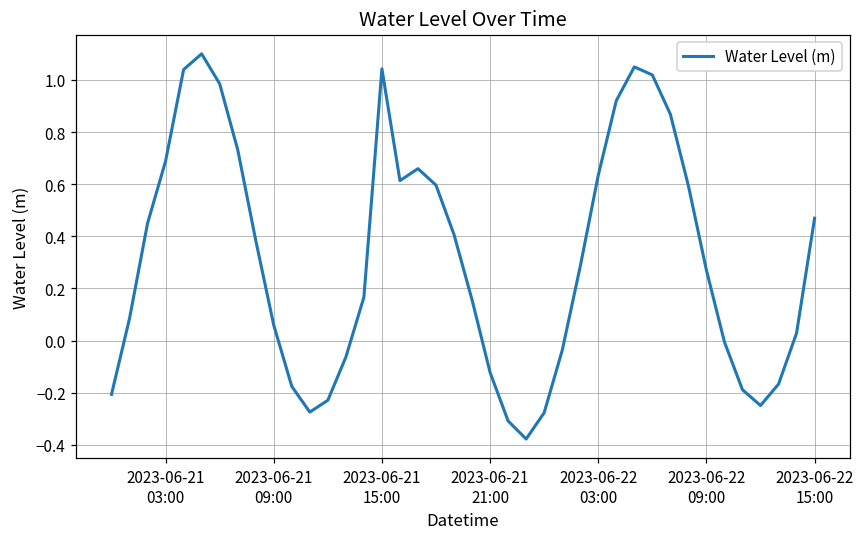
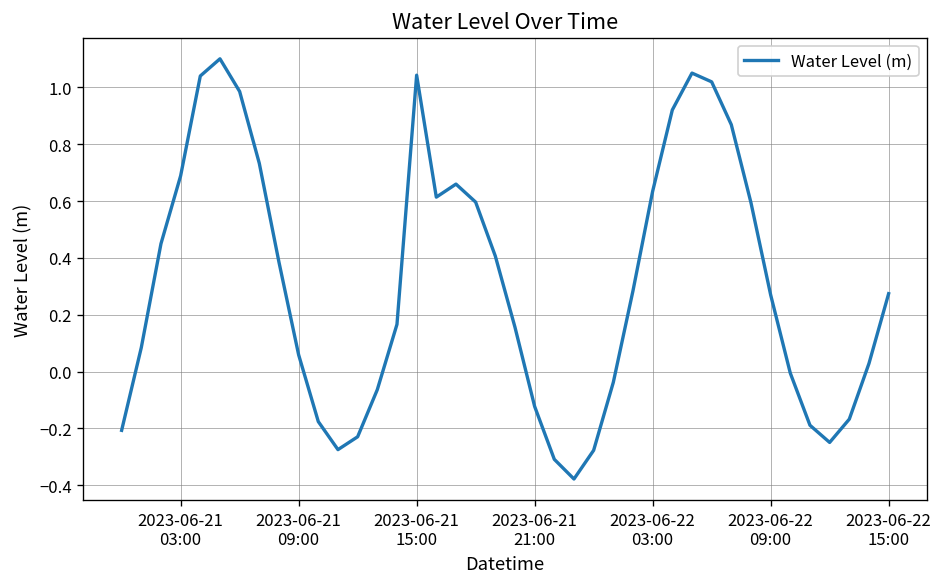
  {
    "2023-06-21 03:00": 0.69,
    "2023-06-21 09:00": 0.06,
    "2023-06-21 15:00": 1.04,
    "2023-06-21 21:00": -0.12,
    "2023-06-22 03:00": 0.63,
    "2023-06-22 09:00": 0.27,
-   "2023-06-22 15:00": 0.47
+   "2023-06-22 15:00": 0.27
  }
